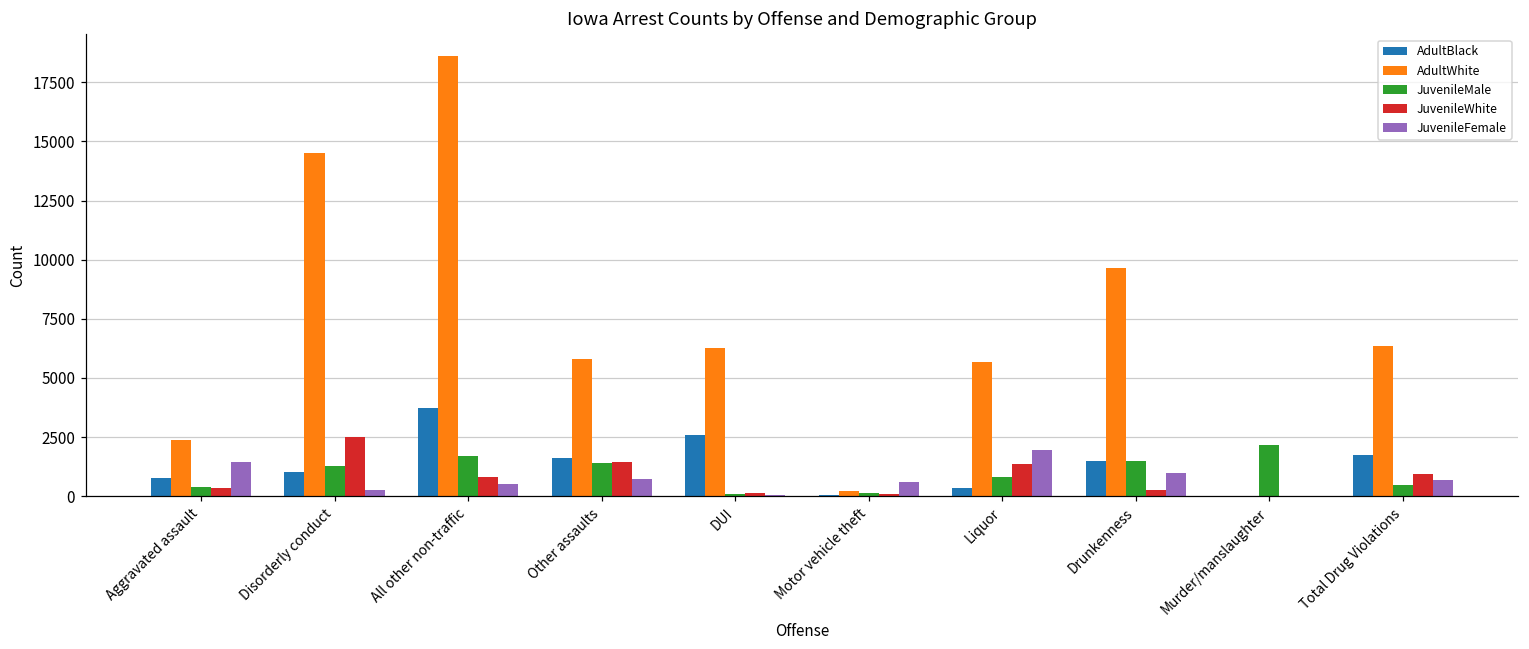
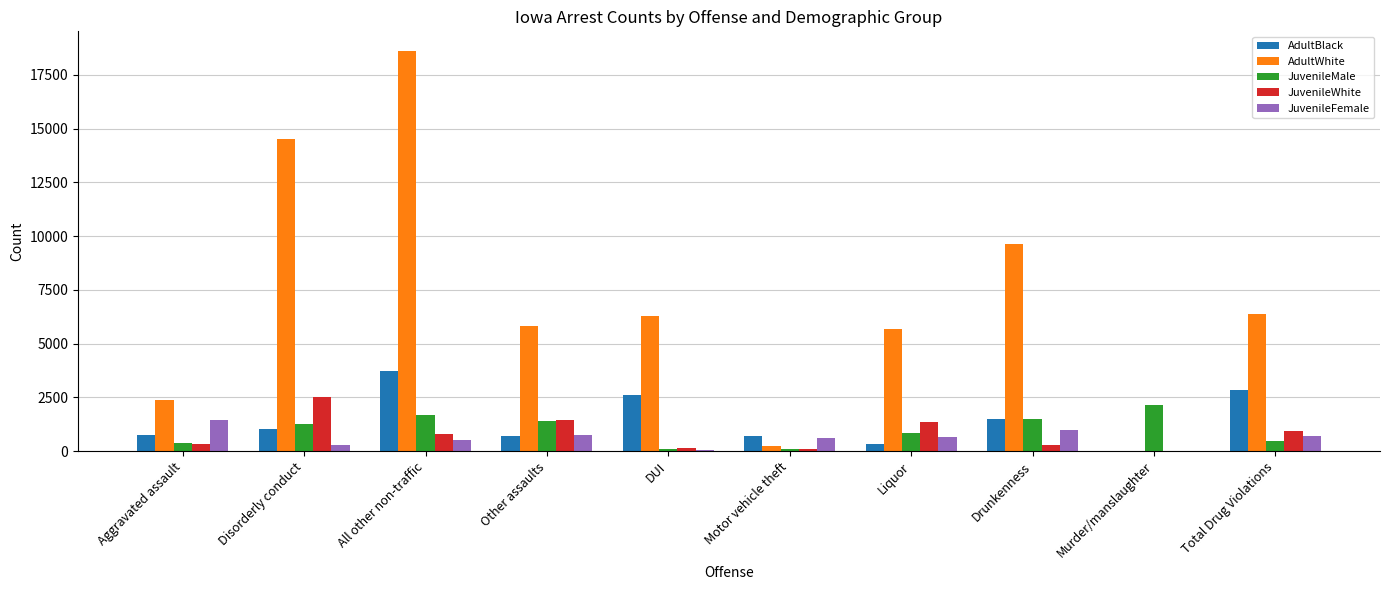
  {
    "AdultBlack": {
      "Aggravated assault": 800,
      "Disorderly conduct": 1000,
      "All other non-traffic": 3700,
-     "Other assaults": 1600,
+     "Other assaults": 700,
      "DUI": 2600,
-     "Motor vehicle theft": 0,
+     "Motor vehicle theft": 700,
      "Liquor": 400,
      "Drunkenness": 1500,
-     "Total Drug Violations": 1700
+     "Total Drug Violations": 2800
    },
    "AdultWhite": {
      "Aggravated assault": 2400,
      "Disorderly conduct": 14500,
      "All other non-traffic": 18600,
      "Other assaults": 5800,
      "DUI": 6300,
      "Motor vehicle theft": 200,
      "Liquor": 5700,
      "Drunkenness": 9600,
      "Total Drug Violations": 6400
    },
    "JuvenileMale": {
      "Aggravated assault": 400,
      "Disorderly conduct": 1300,
      "All other non-traffic": 1700,
      "Other assaults": 1400,
      "Motor vehicle theft": 100,
      "Liquor": 800,
      "Drunkenness": 1500,
      "Murder/manslaughter": 2200,
      "Total Drug Violations": 500
    },
    "JuvenileWhite": {
      "Aggravated assault": 300,
      "Disorderly conduct": 2500,
      "All other non-traffic": 800,
      "Other assaults": 1400,
      "DUI": 100,
      "Liquor": 1400,
      "Drunkenness": 300,
      "Total Drug Violations": 900
    },
    "JuvenileFemale": {
      "Aggravated assault": 1400,
      "Disorderly conduct": 300,
      "All other non-traffic": 500,
      "Other assaults": 700,
      "Motor vehicle theft": 600,
-     "Liquor": 2000,
+     "Liquor": 600,
      "Drunkenness": 1000,
      "Murder/manslaughter": 0,
      "Total Drug Violations": 700
    }
  }
